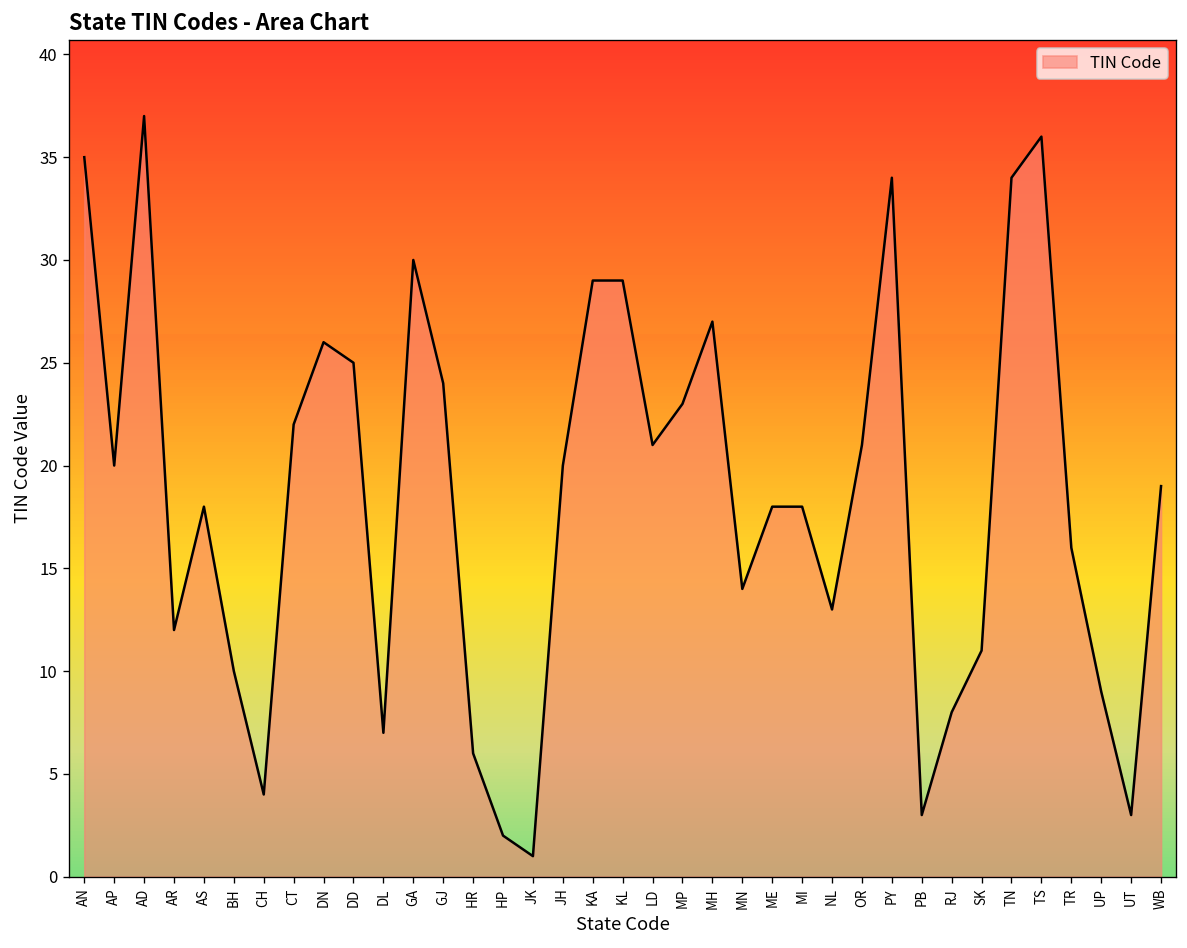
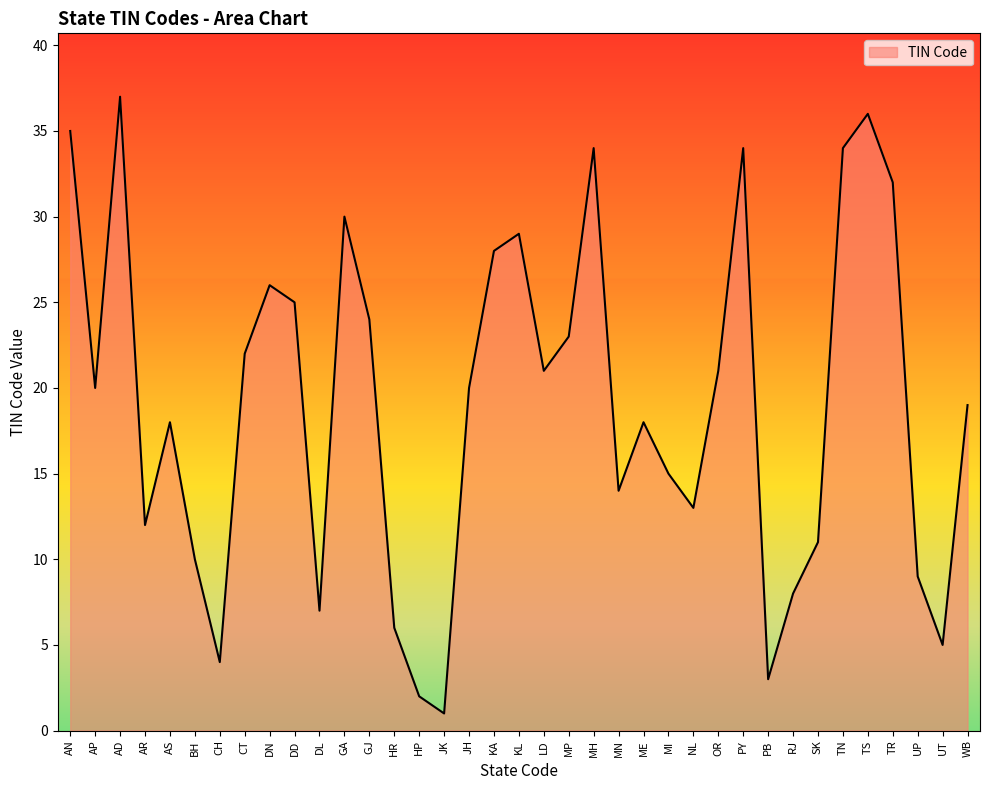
  {
    "AN": 35,
    "AP": 20,
    "AD": 37,
    "AR": 12,
    "AS": 18,
    "BH": 10,
    "CH": 4,
    "CT": 22,
    "DN": 26,
    "DD": 25,
    "DL": 7,
    "GA": 30,
    "GJ": 24,
    "HR": 6,
    "HP": 2,
    "JK": 1,
    "JH": 20,
-   "KA": 29,
+   "KA": 28,
    "KL": 29,
    "LD": 21,
    "MP": 23,
-   "MH": 27,
+   "MH": 34,
    "MN": 14,
    "ME": 18,
-   "MI": 18,
+   "MI": 15,
    "NL": 13,
    "OR": 21,
    "PY": 34,
    "PB": 3,
    "RJ": 8,
    "SK": 11,
    "TN": 34,
    "TS": 36,
-   "TR": 16,
+   "TR": 32,
    "UP": 9,
-   "UT": 3,
+   "UT": 5,
    "WB": 19
  }
